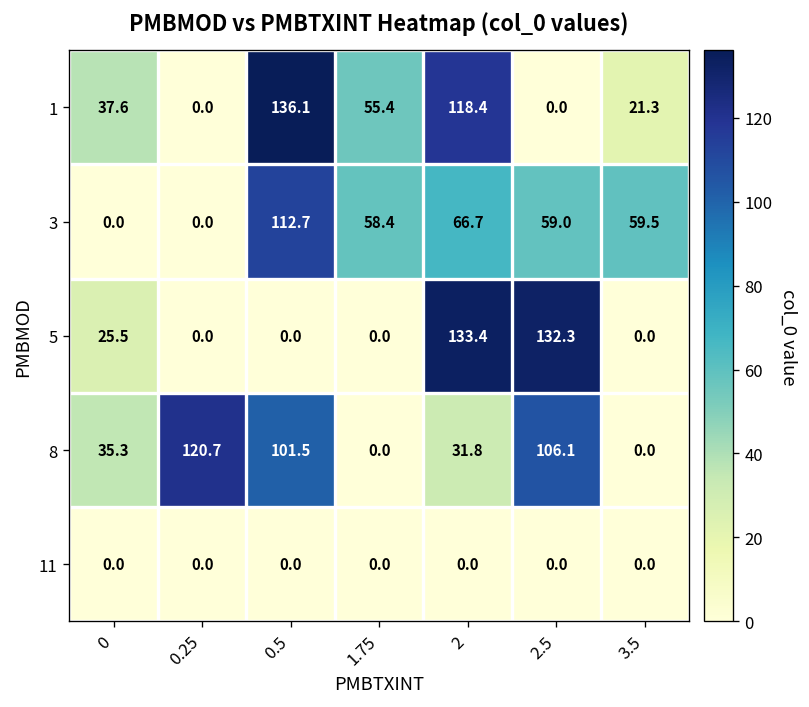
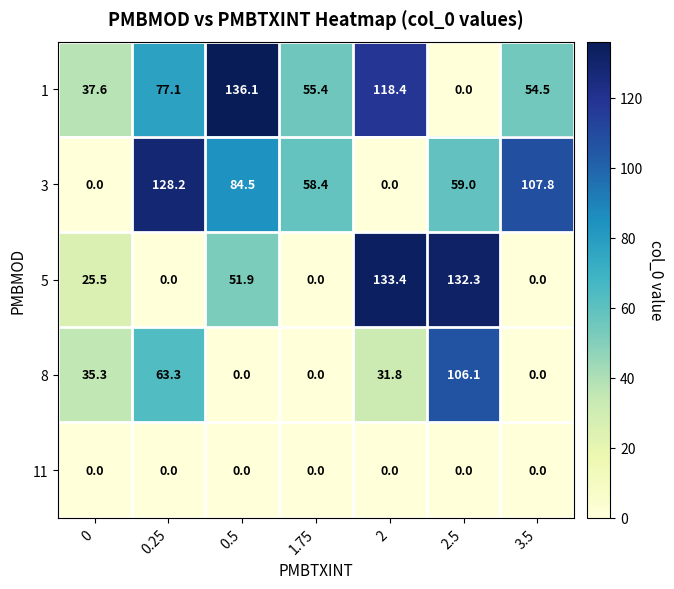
  {
    "1": {
      "0": 37.6,
-     "0.25": 0.0,
+     "0.25": 77.1,
      "0.5": 136.1,
      "1.75": 55.4,
      "2": 118.4,
      "2.5": 0.0,
-     "3.5": 21.3
+     "3.5": 54.5
    },
    "3": {
      "0": 0.0,
-     "0.25": 0.0,
-     "0.5": 112.7,
+     "0.25": 128.2,
+     "0.5": 84.5,
      "1.75": 58.4,
-     "2": 66.7,
+     "2": 0.0,
      "2.5": 59.0,
-     "3.5": 59.5
+     "3.5": 107.8
    },
    "5": {
      "0": 25.5,
      "0.25": 0.0,
-     "0.5": 0.0,
+     "0.5": 51.9,
      "1.75": 0.0,
      "2": 133.4,
      "2.5": 132.3,
      "3.5": 0.0
    },
    "8": {
      "0": 35.3,
-     "0.25": 120.7,
-     "0.5": 101.5,
+     "0.25": 63.3,
+     "0.5": 0.0,
      "1.75": 0.0,
      "2": 31.8,
      "2.5": 106.1,
      "3.5": 0.0
    },
    "11": {
      "0": 0.0,
      "0.25": 0.0,
      "0.5": 0.0,
      "1.75": 0.0,
      "2": 0.0,
      "2.5": 0.0,
      "3.5": 0.0
    }
  }
